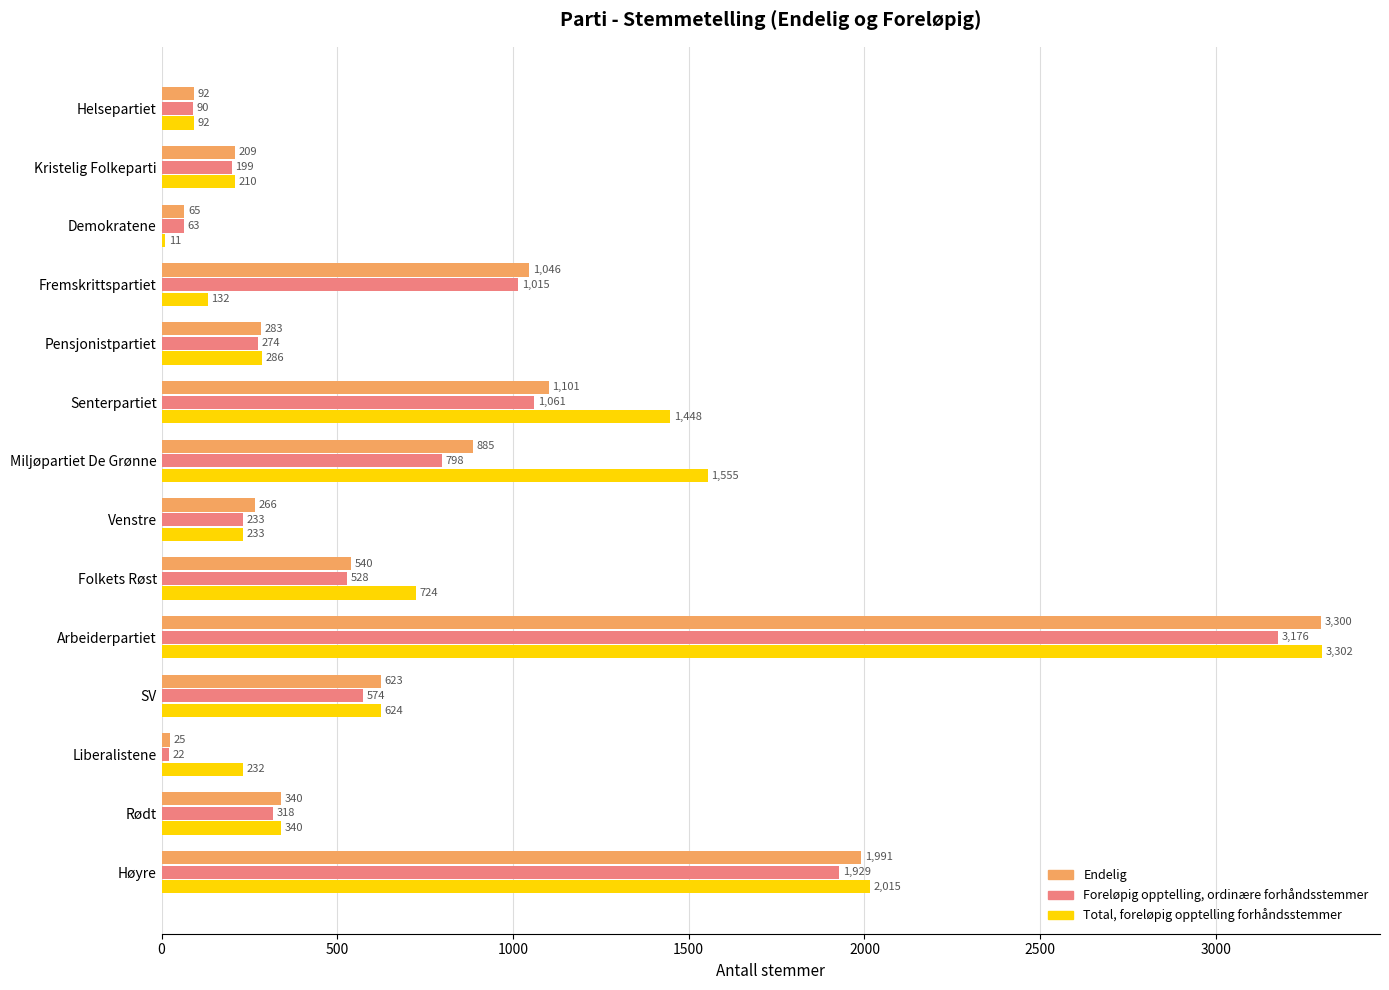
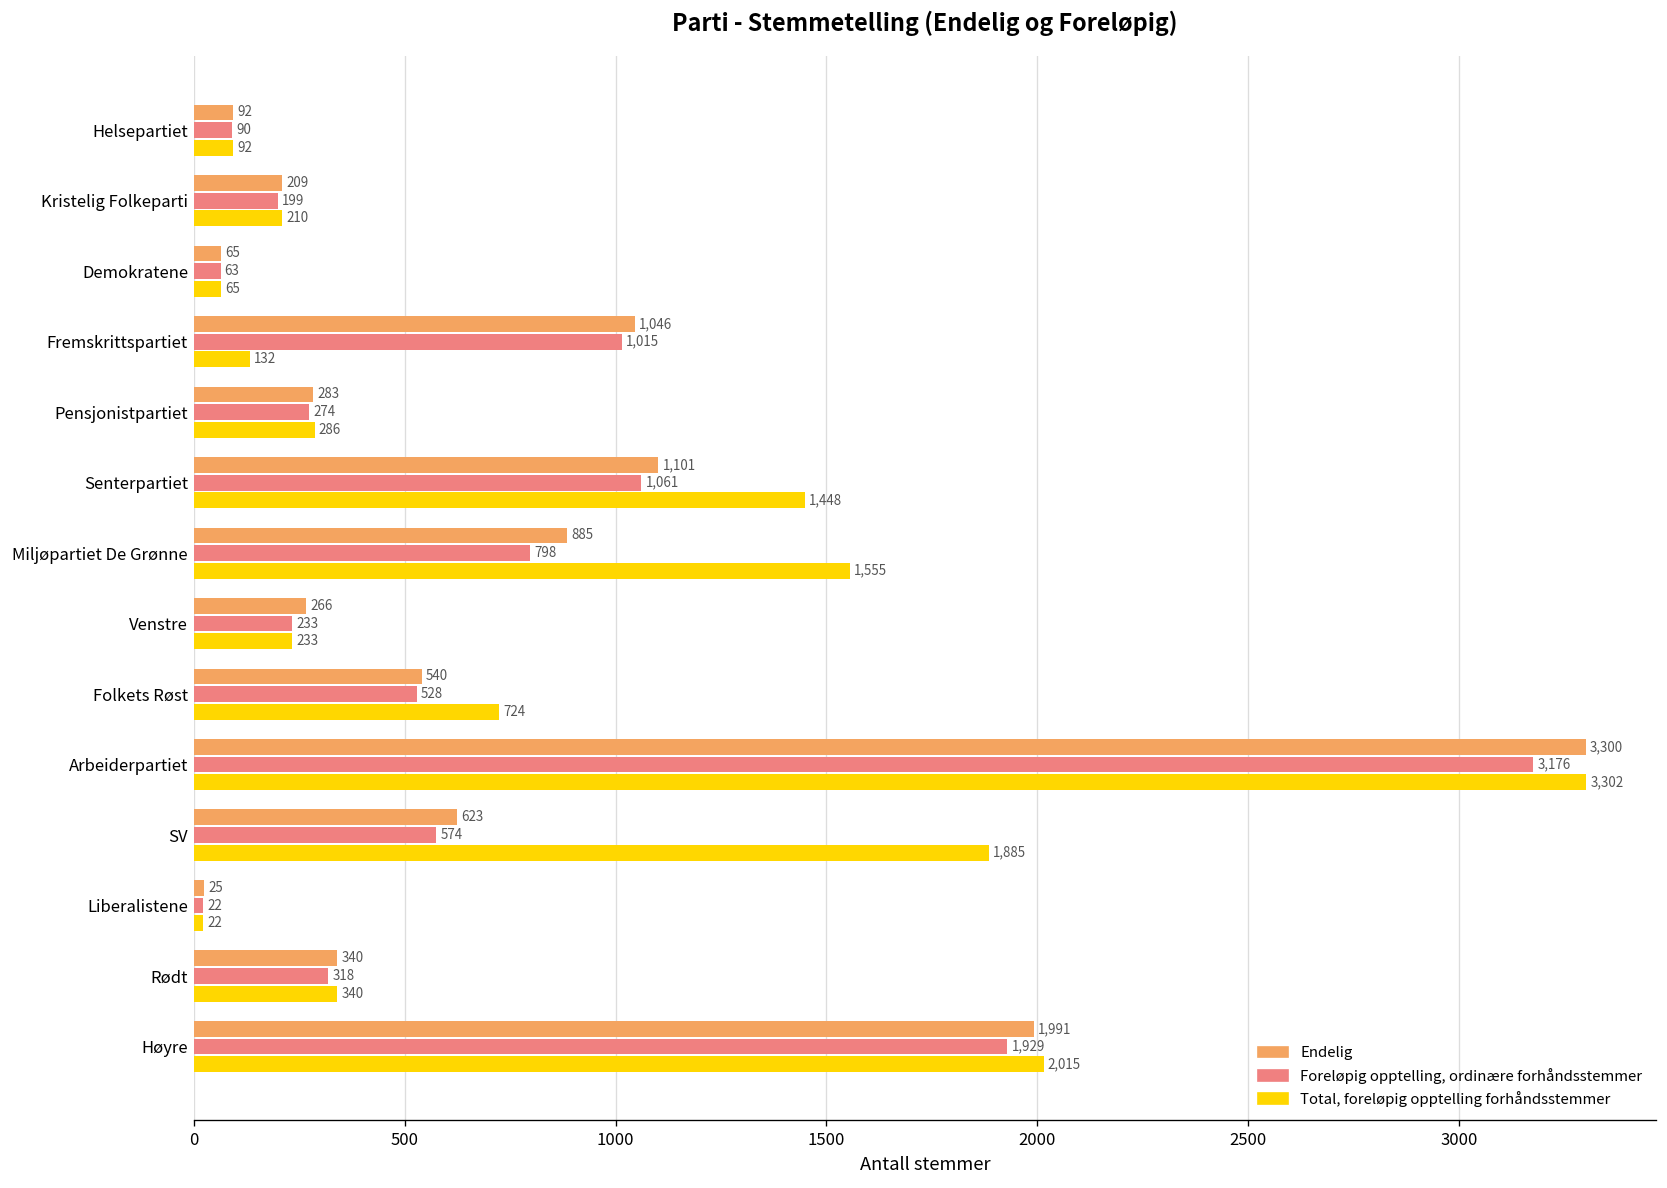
  {
    "Total, foreløpig opptelling forhåndsstemmer": {
      "Helsepartiet": "92",
      "Kristelig Folkeparti": "210",
-     "Demokratene": "11",
+     "Demokratene": "65",
      "Fremskrittspartiet": "132",
      "Pensjonistpartiet": "286",
      "Senterpartiet": "1,448",
      "Miljøpartiet De Grønne": "1,555",
      "Venstre": "233",
      "Folkets Røst": "724",
      "Arbeiderpartiet": "3,302",
-     "SV": "624",
-     "Liberalistene": "232",
+     "SV": "1,885",
+     "Liberalistene": "22",
      "Rødt": "340",
      "Høyre": "2,015"
    }
  }
